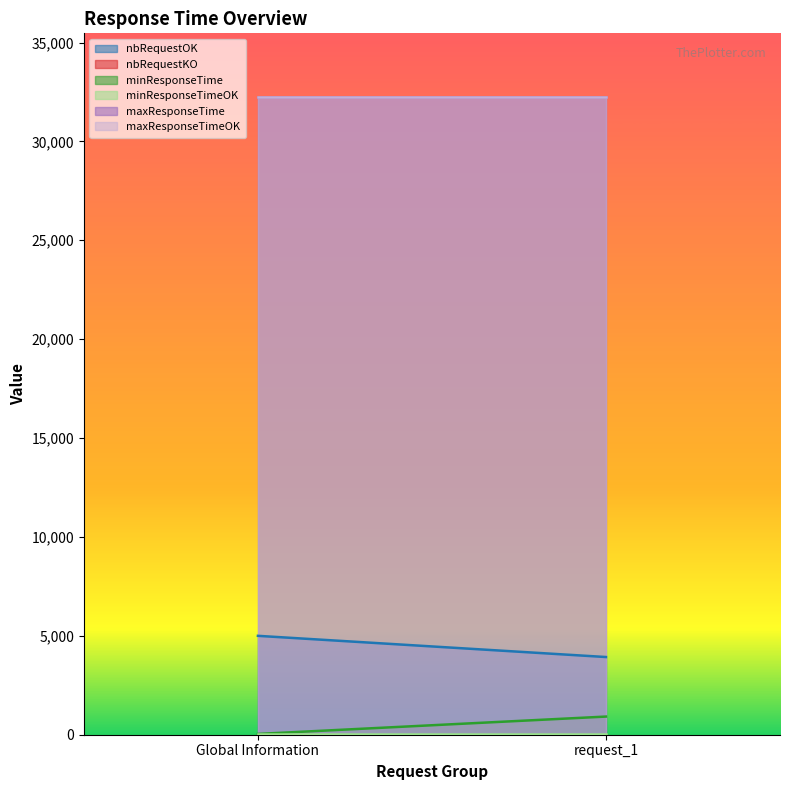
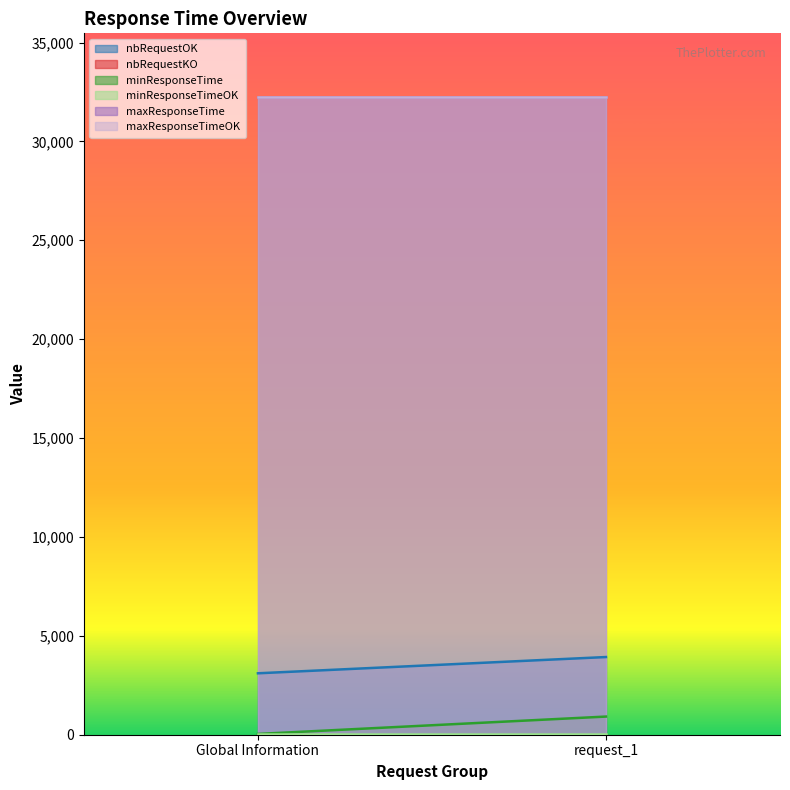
  {
    "nbRequestOK": {
-     "Global Information": "5,000",
+     "Global Information": "3,100",
      "request_1": "3,900"
    },
    "minResponseTime": {
      "request_1": "900"
    },
    "maxResponseTimeOK": {
      "Global Information": "32,200",
      "request_1": "32,200"
    }
  }
